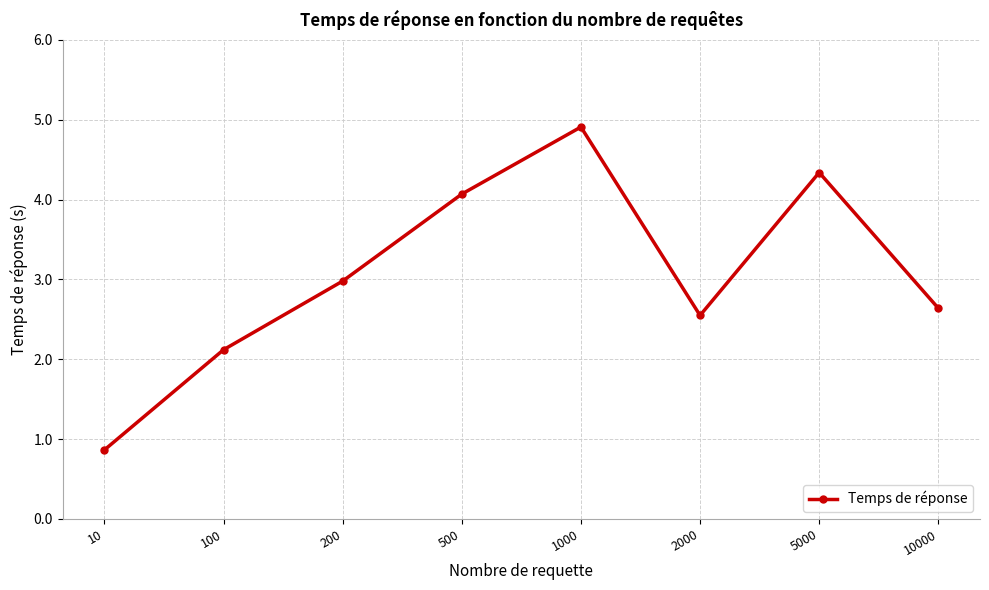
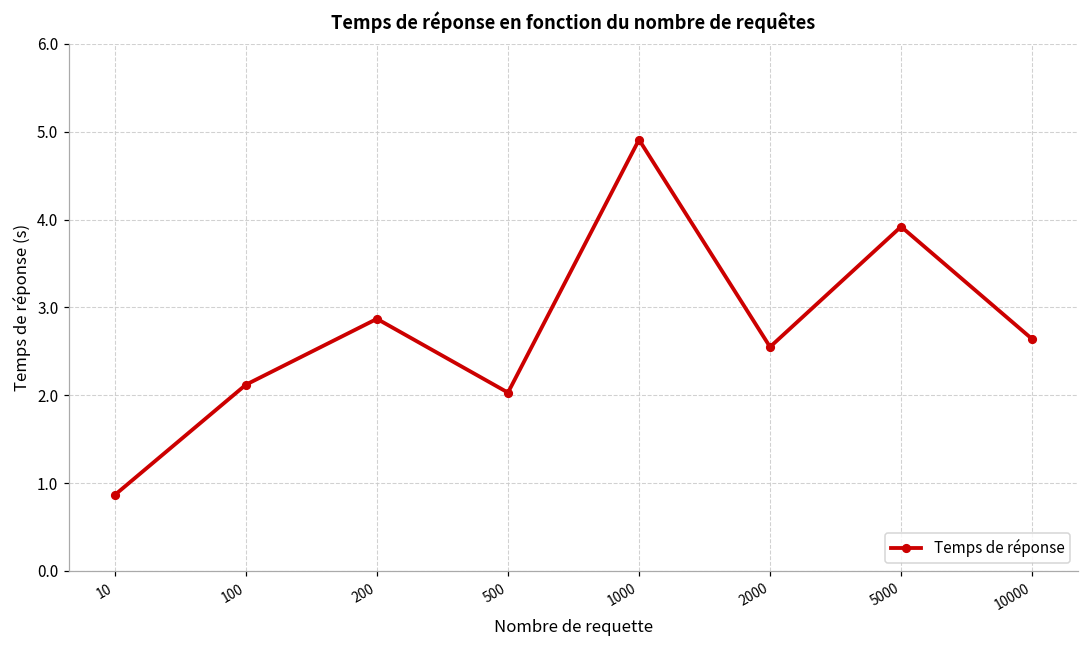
  {
    "10": 0.9,
    "100": 2.1,
-   "200": 3.0,
-   "500": 4.1,
+   "200": 2.9,
+   "500": 2.0,
    "1000": 4.9,
    "2000": 2.6,
-   "5000": 4.3,
+   "5000": 3.9,
    "10000": 2.6
  }
